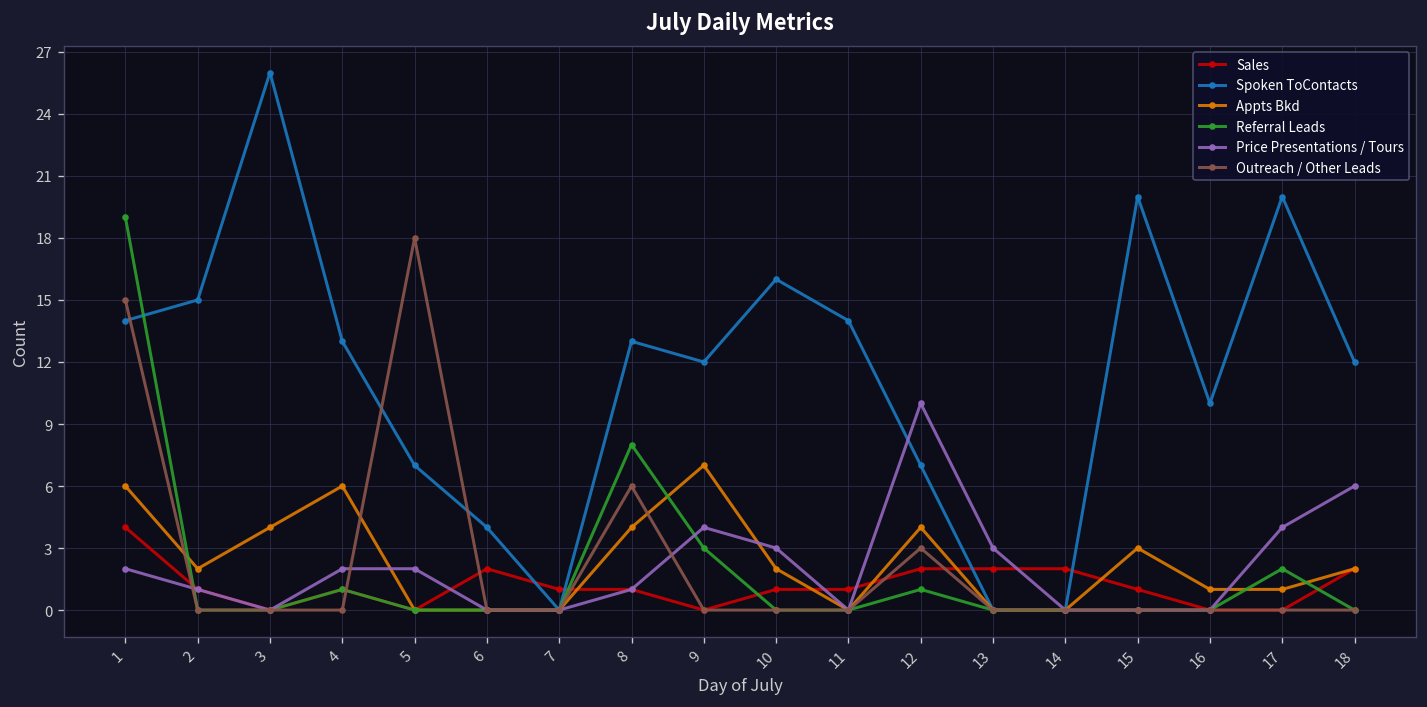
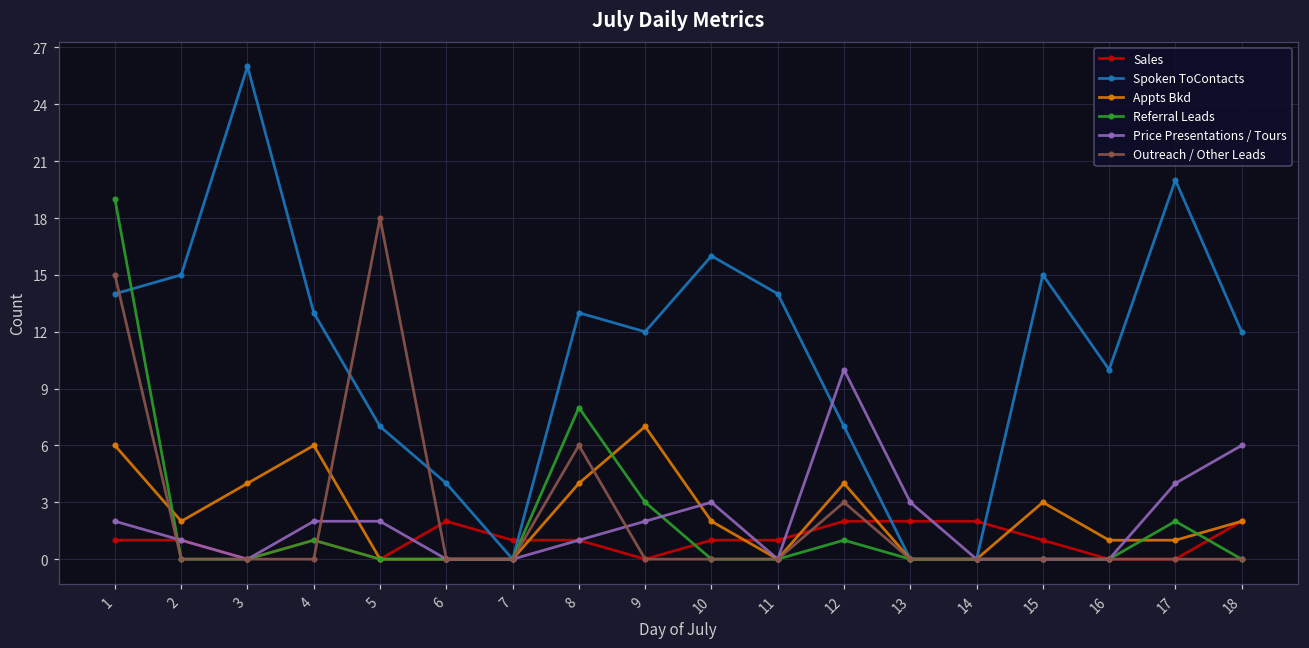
  {
    "Sales": {
-     "1": 4,
+     "1": 1,
      "6": 2,
      "7": 1,
      "10": 1,
      "11": 1,
      "12": 2,
      "13": 2,
      "14": 2,
      "15": 1
    },
    "Spoken ToContacts": {
      "1": 14,
      "2": 15,
      "3": 26,
      "4": 13,
      "5": 7,
      "6": 4,
      "8": 13,
      "9": 12,
      "10": 16,
      "11": 14,
      "12": 7,
-     "15": 20,
+     "15": 15,
      "16": 10,
      "17": 20,
      "18": 12
    },
    "Appts Bkd": {
      "1": 6,
      "2": 2,
      "3": 4,
      "4": 6,
      "8": 4,
      "9": 7,
      "10": 2,
      "12": 4,
      "15": 3,
      "16": 1,
      "17": 1
    },
    "Referral Leads": {
      "1": 19,
      "8": 8,
      "9": 3,
      "12": 1,
      "17": 2
    },
    "Price Presentations / Tours": {
      "1": 2,
      "4": 2,
      "5": 2,
-     "9": 4,
+     "9": 2,
      "10": 3,
      "12": 10,
      "13": 3,
      "17": 4,
      "18": 6
    },
    "Outreach / Other Leads": {
      "1": 15,
      "4": 0,
      "5": 18,
      "8": 6,
      "12": 3
    }
  }
